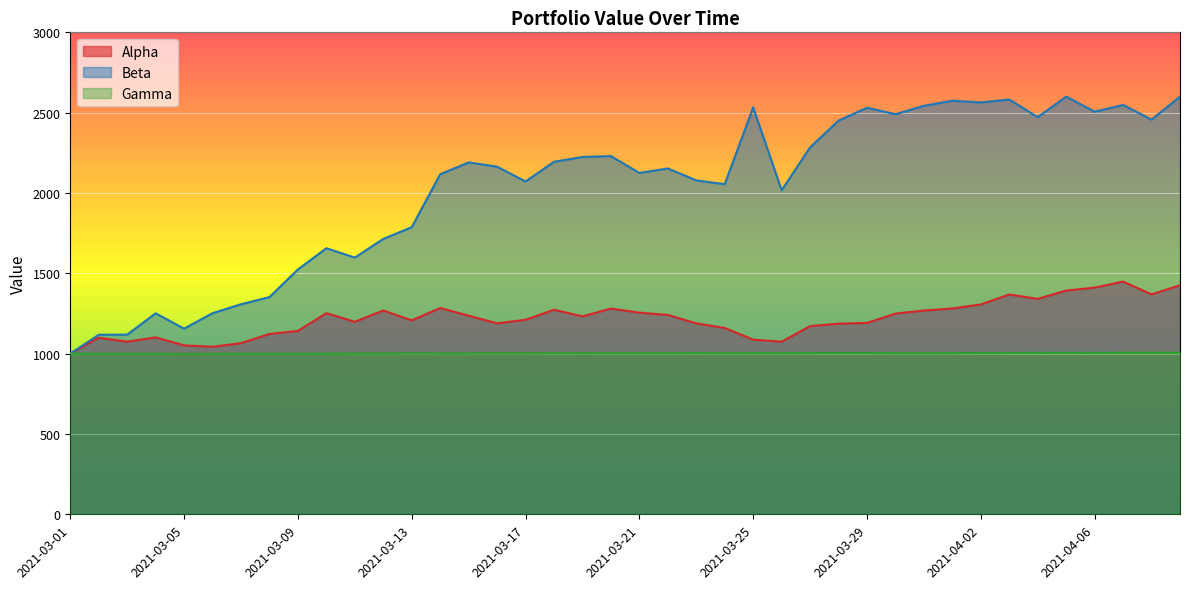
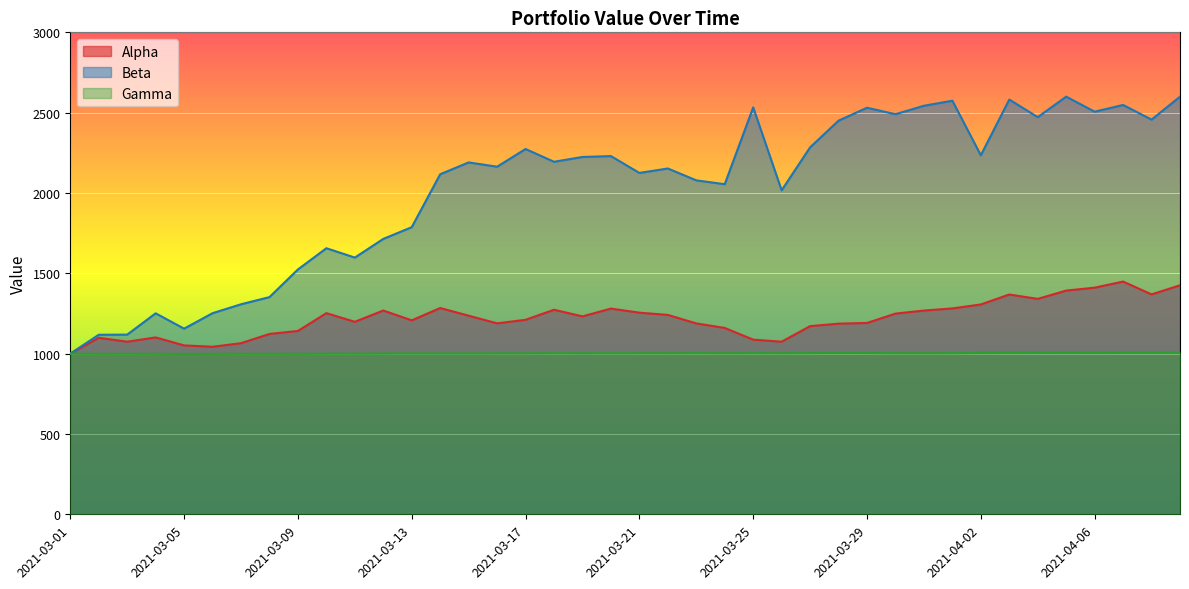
  {
    "Alpha": {
      "2021-03-05": 1050,
      "2021-03-09": 1140,
      "2021-03-13": 1210,
      "2021-03-17": 1210,
      "2021-03-21": 1260,
      "2021-03-25": 1090,
      "2021-03-29": 1190,
      "2021-04-02": 1310,
      "2021-04-06": 1410
    },
    "Beta": {
      "2021-03-05": 1160,
      "2021-03-09": 1520,
      "2021-03-13": 1790,
-     "2021-03-17": 2070,
+     "2021-03-17": 2270,
      "2021-03-21": 2120,
      "2021-03-25": 2530,
      "2021-03-29": 2530,
-     "2021-04-02": 2560,
+     "2021-04-02": 2230,
      "2021-04-06": 2510
    },
    "Gamma": {
      "2021-03-05": 1000,
      "2021-03-09": 1000,
      "2021-03-13": 1000,
      "2021-03-17": 1000,
      "2021-03-21": 1000,
      "2021-03-25": 1000,
      "2021-03-29": 1000,
      "2021-04-02": 1000,
      "2021-04-06": 1000
    }
  }
